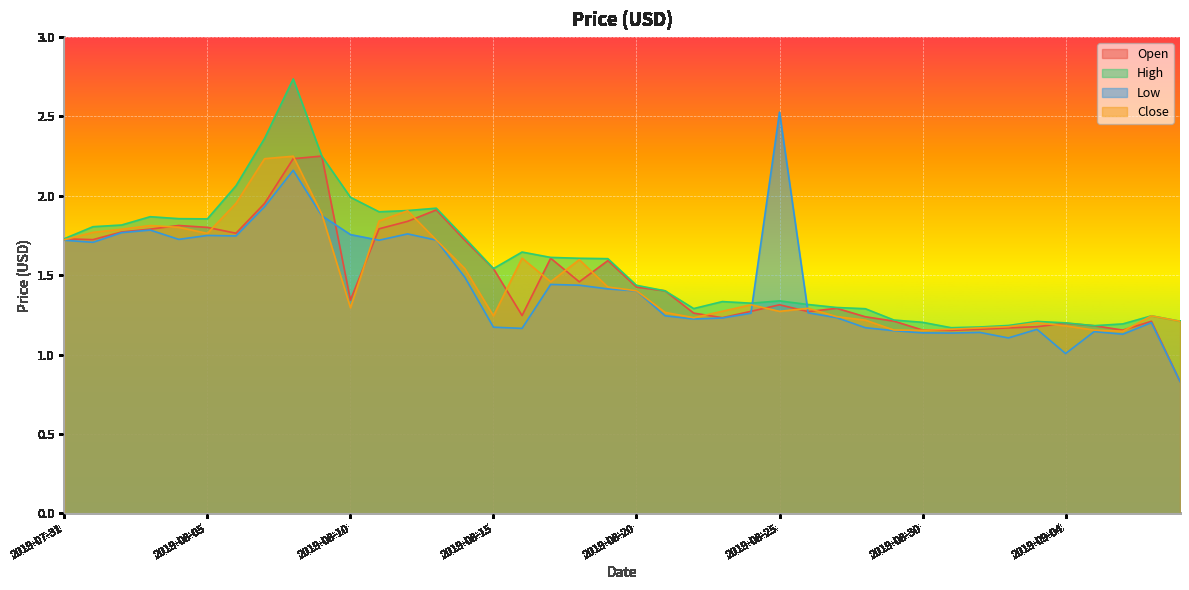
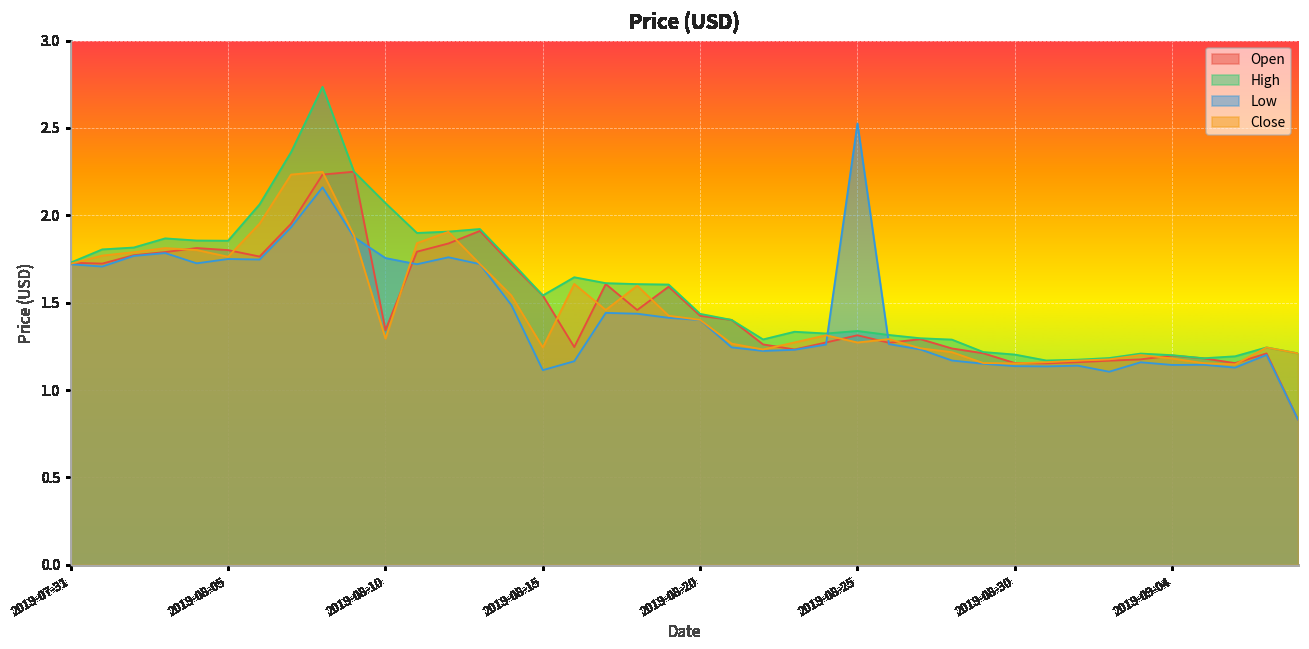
  {
    "Open": {
      "2019-08-05": 1.80,
      "2019-08-10": 1.34,
      "2019-08-25": 1.31
    },
    "High": {
      "2019-08-05": 1.85,
-     "2019-08-10": 1.99,
+     "2019-08-10": 2.07,
      "2019-08-25": 1.34,
      "2019-08-30": 1.20
    },
    "Low": {
      "2019-08-10": 1.76,
-     "2019-08-15": 1.17,
+     "2019-08-15": 1.11,
      "2019-08-25": 2.53,
      "2019-08-30": 1.14,
-     "2019-09-04": 1.01
+     "2019-09-04": 1.14
    },
    "Close": {
      "2019-08-10": 1.29,
      "2019-08-15": 1.24,
      "2019-08-25": 1.27,
      "2019-09-04": 1.18
    }
  }
